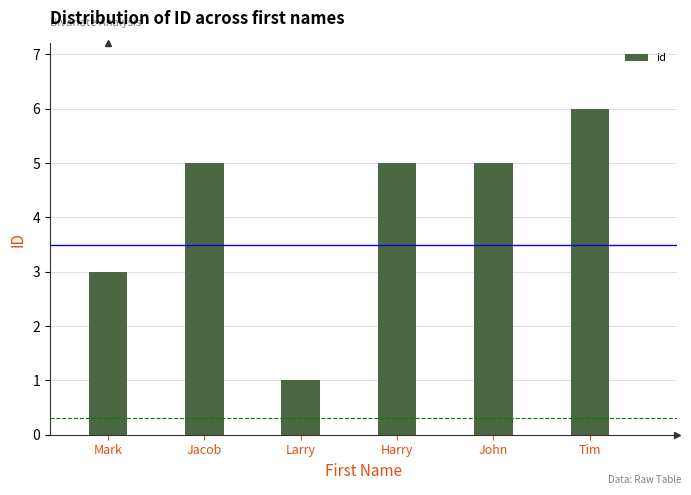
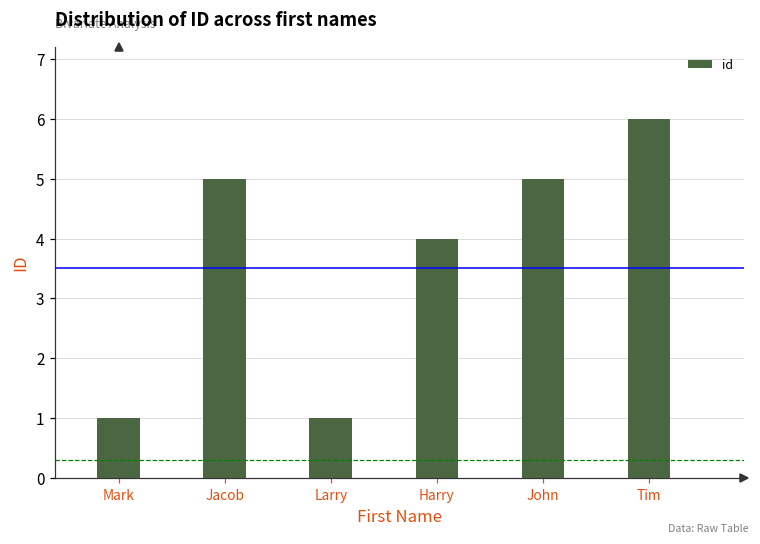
  {
-   "Mark": 3,
+   "Mark": 1,
    "Jacob": 5,
    "Larry": 1,
-   "Harry": 5,
+   "Harry": 4,
    "John": 5,
    "Tim": 6
  }
